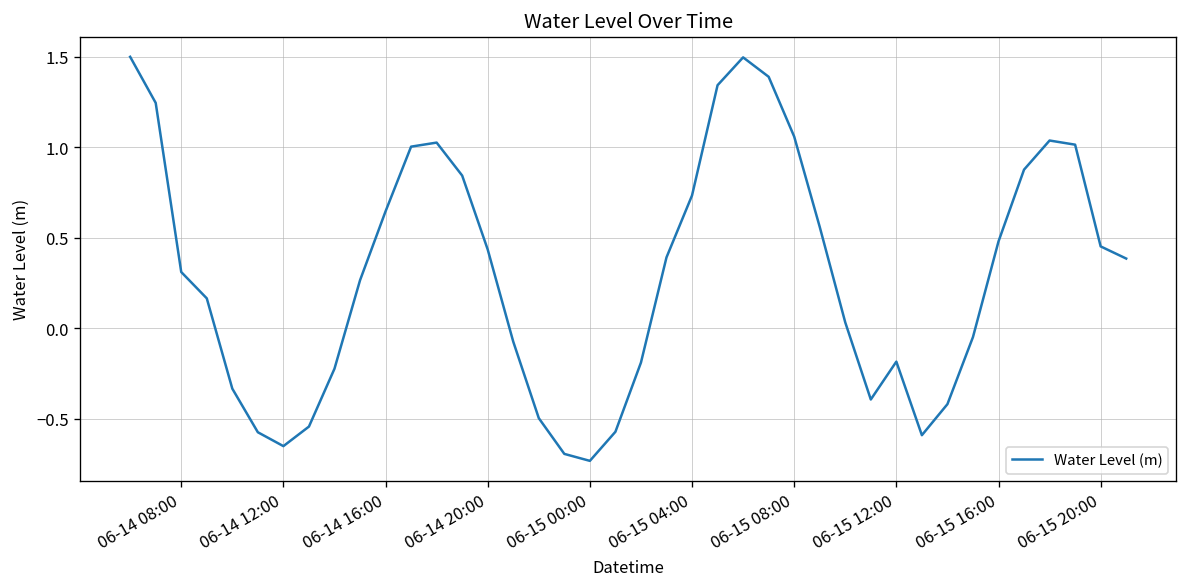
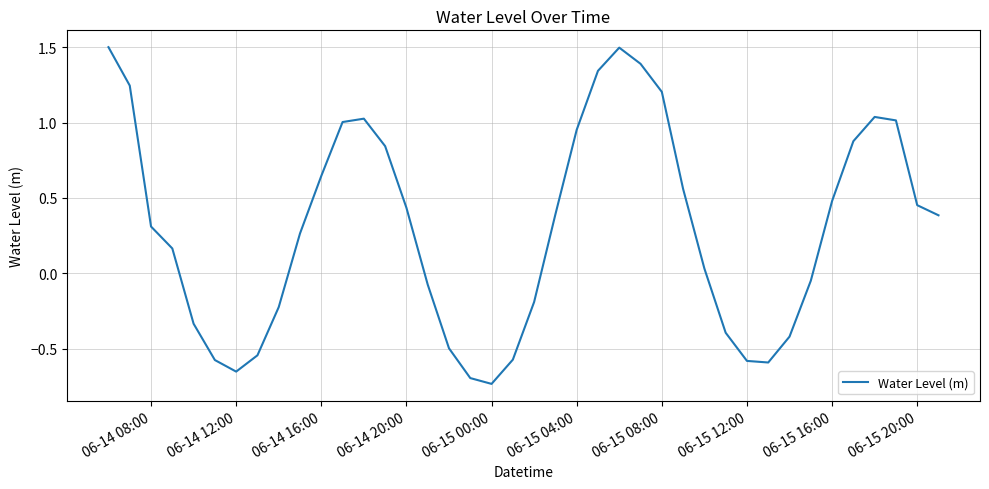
  {
    "06-14 08:00": 0.31,
    "06-14 12:00": -0.65,
    "06-14 16:00": 0.65,
    "06-14 20:00": 0.43,
    "06-15 00:00": -0.73,
-   "06-15 04:00": 0.73,
-   "06-15 08:00": 1.06,
-   "06-15 12:00": -0.19,
+   "06-15 04:00": 0.95,
+   "06-15 08:00": 1.20,
+   "06-15 12:00": -0.58,
    "06-15 16:00": 0.48,
    "06-15 20:00": 0.45
  }
